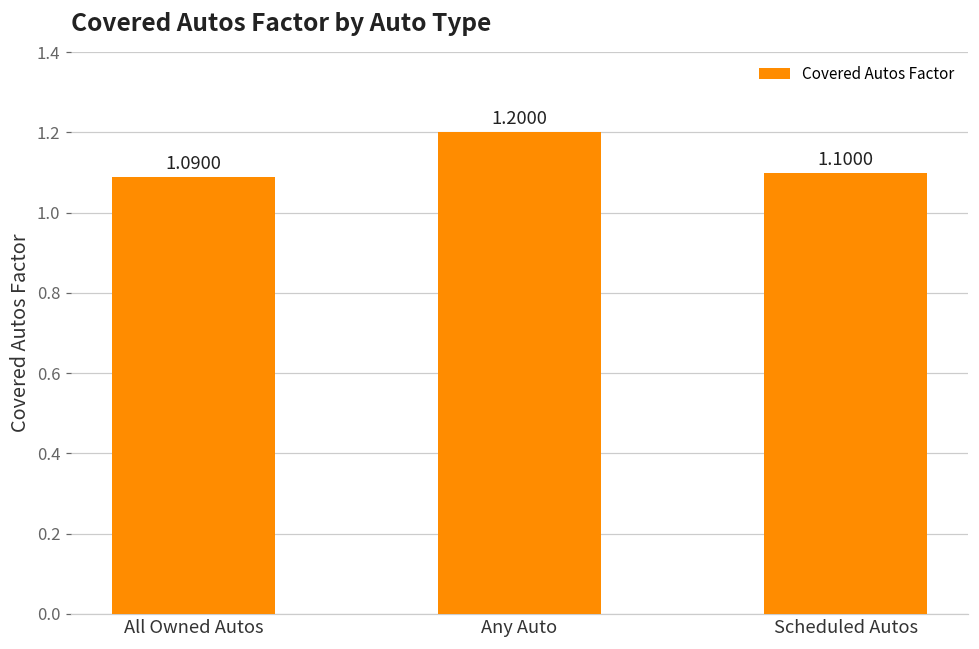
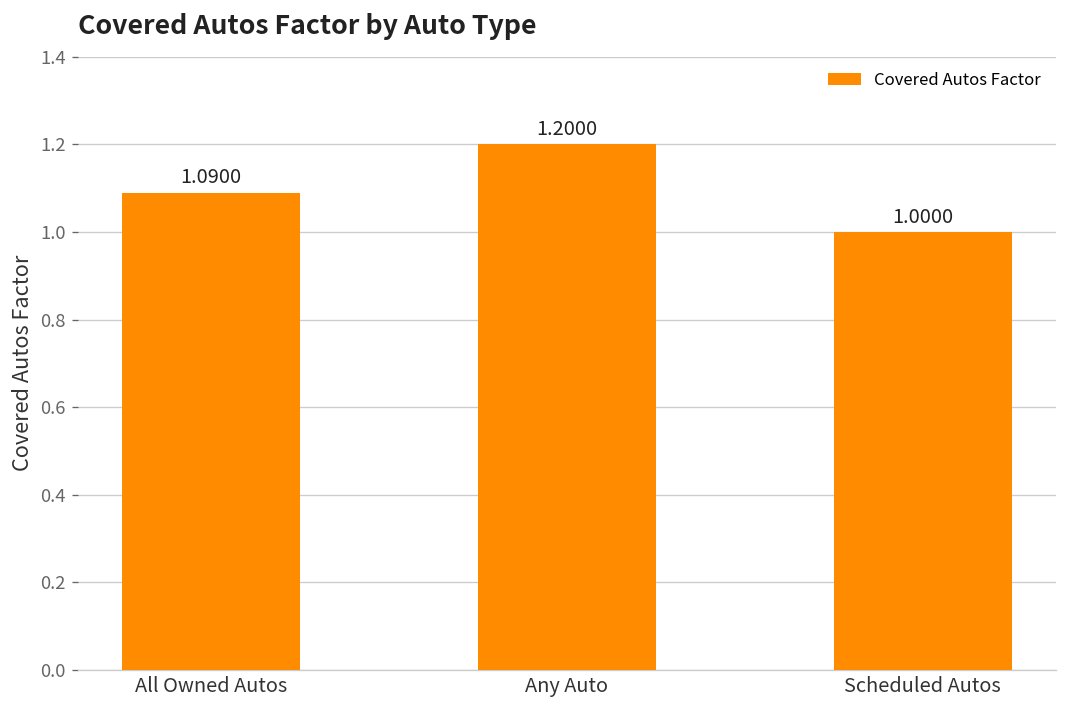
  {
    "All Owned Autos": 1.0900,
    "Any Auto": 1.2000,
-   "Scheduled Autos": 1.1000
+   "Scheduled Autos": 1.0000
  }
